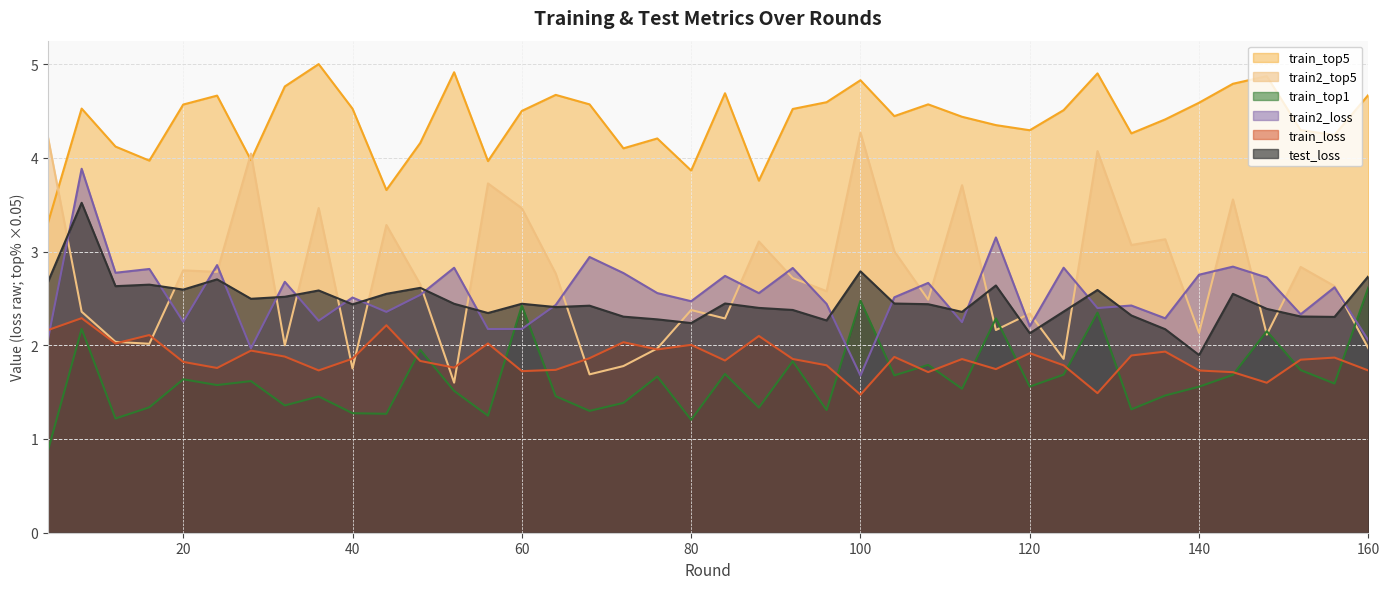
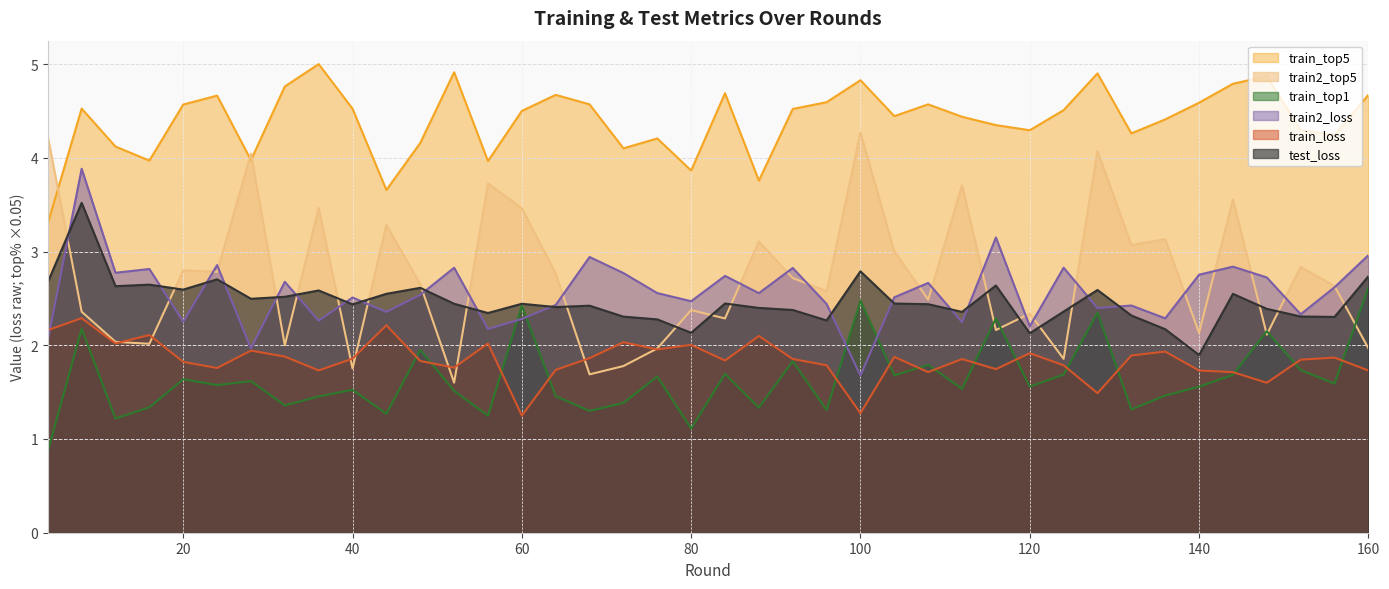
  {
    "train_top1": {
      "20": 1.6,
-     "40": 1.3,
-     "80": 1.2,
+     "40": 1.5,
+     "80": 1.1,
      "100": 2.5,
      "120": 1.6,
      "140": 1.6,
      "160": 2.6
    },
    "train2_loss": {
      "20": 2.3,
      "40": 2.5,
-     "60": 2.2,
+     "60": 2.3,
      "80": 2.5,
      "100": 1.7,
      "120": 2.2,
      "140": 2.8,
-     "160": 2.1
+     "160": 3.0
    },
    "train_loss": {
      "20": 1.8,
      "40": 1.9,
-     "60": 1.7,
+     "60": 1.2,
      "80": 2.0,
-     "100": 1.5,
+     "100": 1.3,
      "120": 1.9,
      "140": 1.7,
      "160": 1.7
    },
    "test_loss": {
      "20": 2.6,
      "40": 2.4,
-     "80": 2.2,
+     "80": 2.1,
      "100": 2.8,
      "120": 2.1,
      "140": 1.9,
      "160": 2.7
    }
  }
